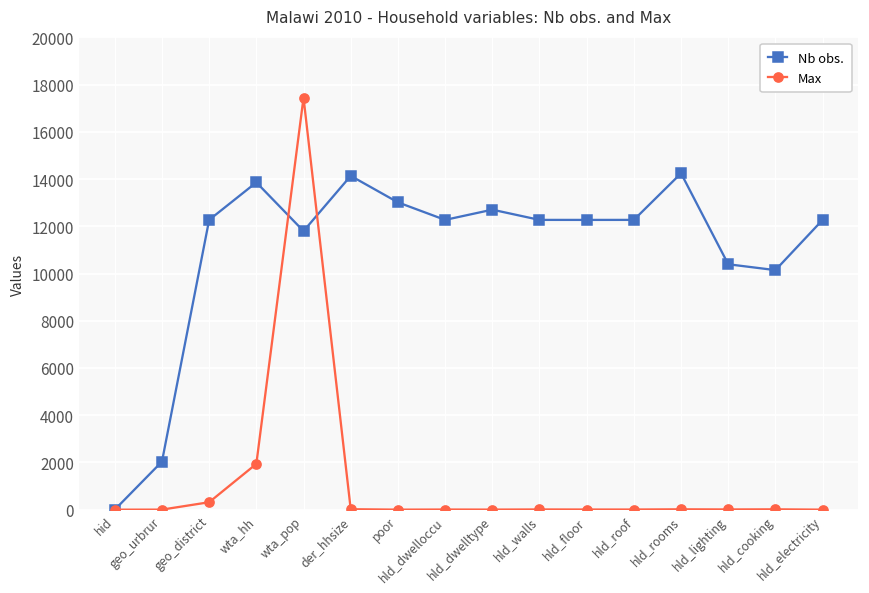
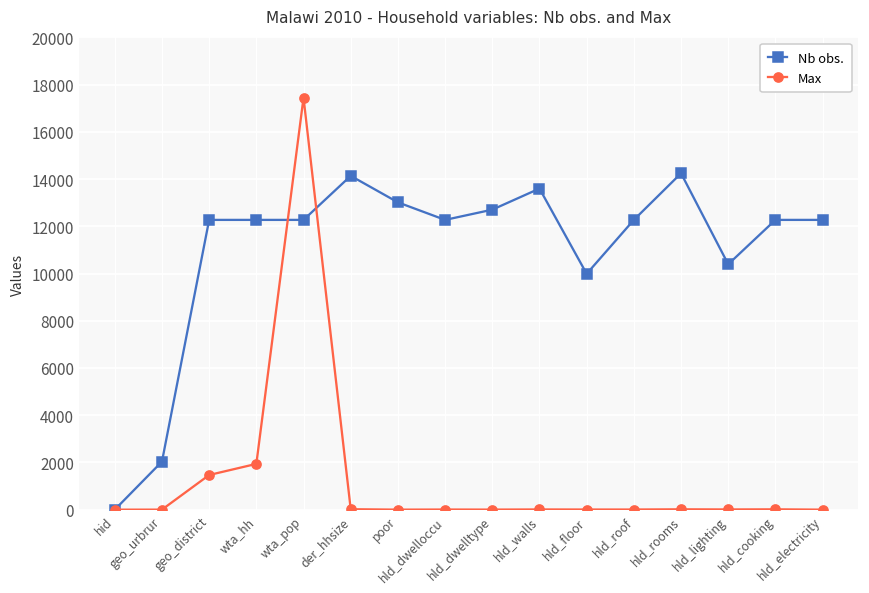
  {
    "Nb obs.": {
      "geo_urbrur": 2000,
      "geo_district": 12300,
-     "wta_hh": 13900,
-     "wta_pop": 11800,
+     "wta_hh": 12300,
+     "wta_pop": 12300,
      "der_hhsize": 14100,
      "poor": 13000,
      "hld_dwelloccu": 12300,
      "hld_dwelltype": 12700,
-     "hld_walls": 12300,
-     "hld_floor": 12300,
+     "hld_walls": 13600,
+     "hld_floor": 10000,
      "hld_roof": 12300,
      "hld_rooms": 14200,
      "hld_lighting": 10400,
-     "hld_cooking": 10100,
+     "hld_cooking": 12300,
      "hld_electricity": 12300
    },
    "Max": {
      "geo_urbrur": 0,
-     "geo_district": 300,
+     "geo_district": 1500,
      "wta_hh": 1900,
      "wta_pop": 17400,
      "der_hhsize": 0,
      "poor": 0,
      "hld_dwelloccu": 0,
      "hld_dwelltype": 0,
      "hld_walls": 0,
      "hld_floor": 0,
      "hld_roof": 0,
      "hld_rooms": 0,
      "hld_lighting": 0,
      "hld_cooking": 0,
      "hld_electricity": 0
    }
  }
